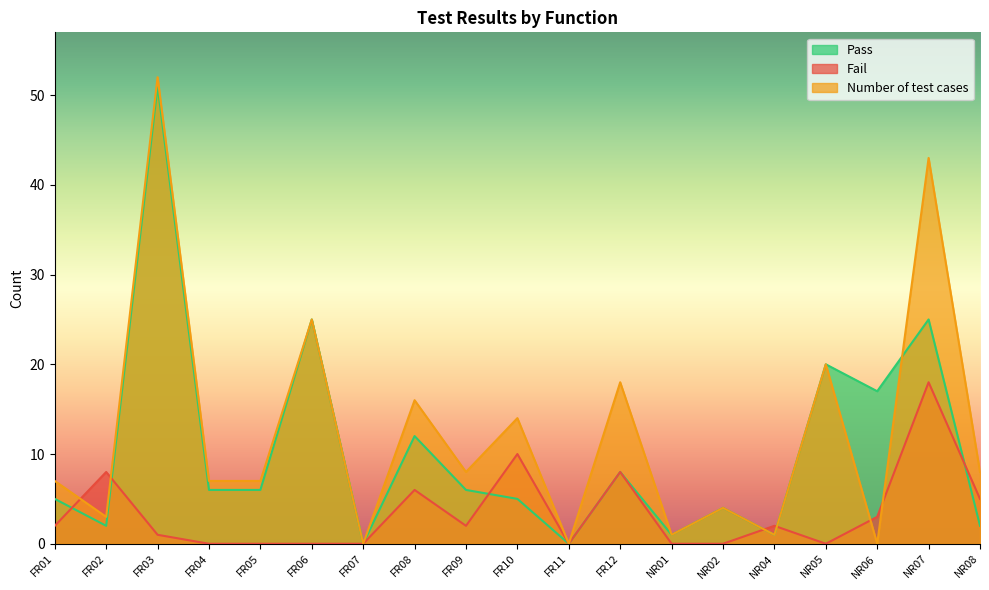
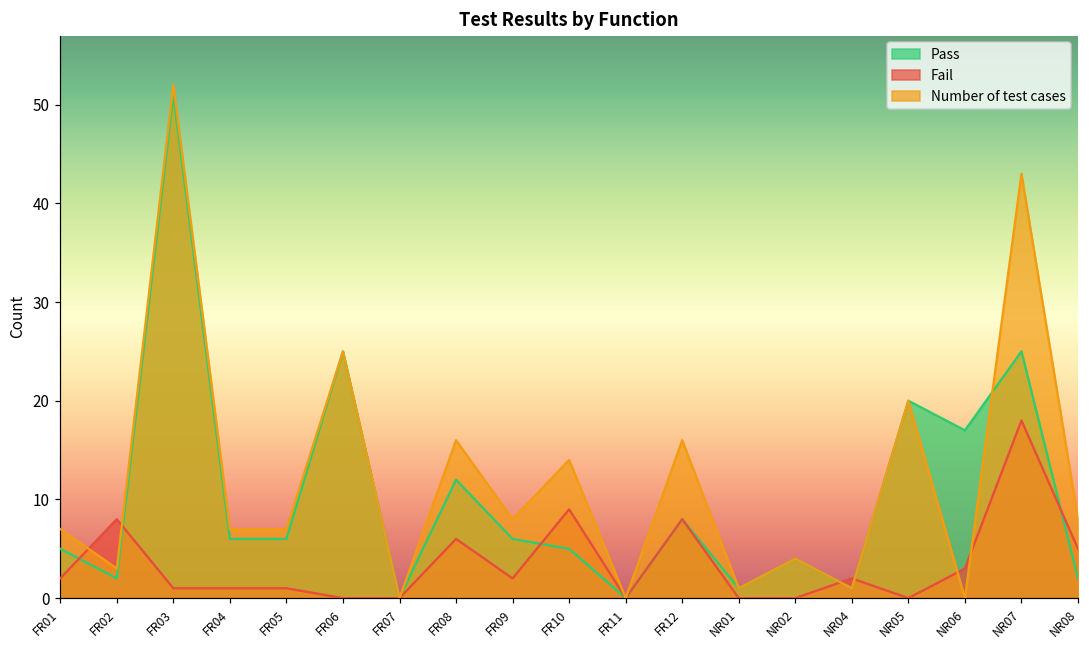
  {
    "Pass": {
      "FR01": 5,
      "FR02": 2,
      "FR03": 51,
      "FR04": 6,
      "FR05": 6,
      "FR08": 12,
      "FR09": 6,
      "FR10": 5,
      "NR06": 17,
      "NR07": 25,
      "NR08": 2
    },
    "Fail": {
      "FR01": 2,
      "FR02": 8,
      "FR03": 1,
-     "FR04": 0,
-     "FR05": 0,
+     "FR04": 1,
+     "FR05": 1,
      "FR06": 0,
      "FR08": 6,
      "FR09": 2,
-     "FR10": 10,
+     "FR10": 9,
      "NR01": 0,
      "NR02": 0,
      "NR04": 2,
      "NR05": 0,
      "NR06": 3,
      "NR07": 18,
      "NR08": 5
    },
    "Number of test cases": {
      "FR01": 7,
      "FR02": 3,
      "FR03": 52,
      "FR04": 7,
      "FR05": 7,
      "FR08": 16,
      "FR09": 8,
      "FR10": 14,
-     "FR12": 18,
+     "FR12": 16,
      "NR06": 0,
      "NR07": 43,
      "NR08": 8
    }
  }
